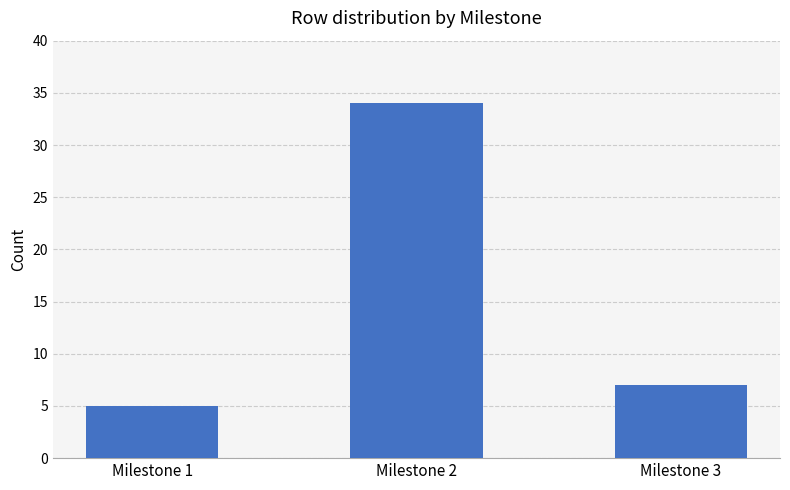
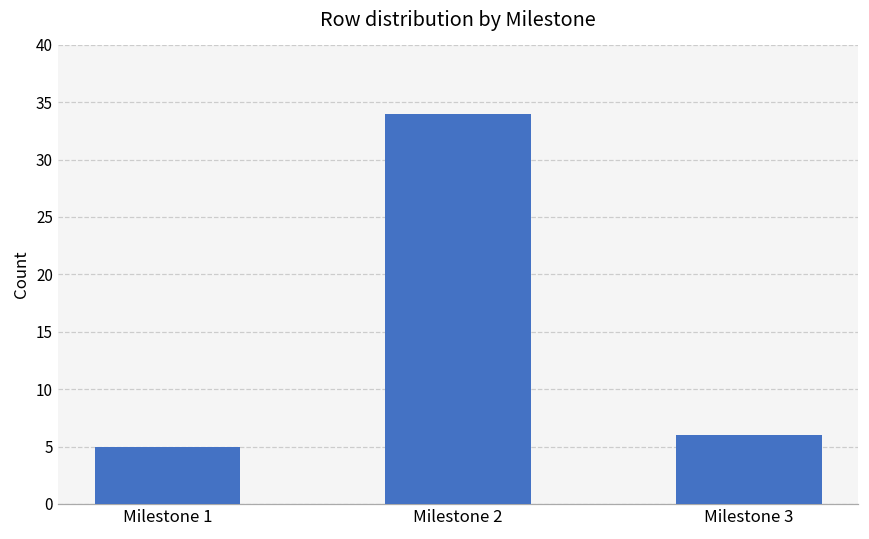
  {
    "Milestone 1": 5,
    "Milestone 2": 34,
-   "Milestone 3": 7
+   "Milestone 3": 6
  }
